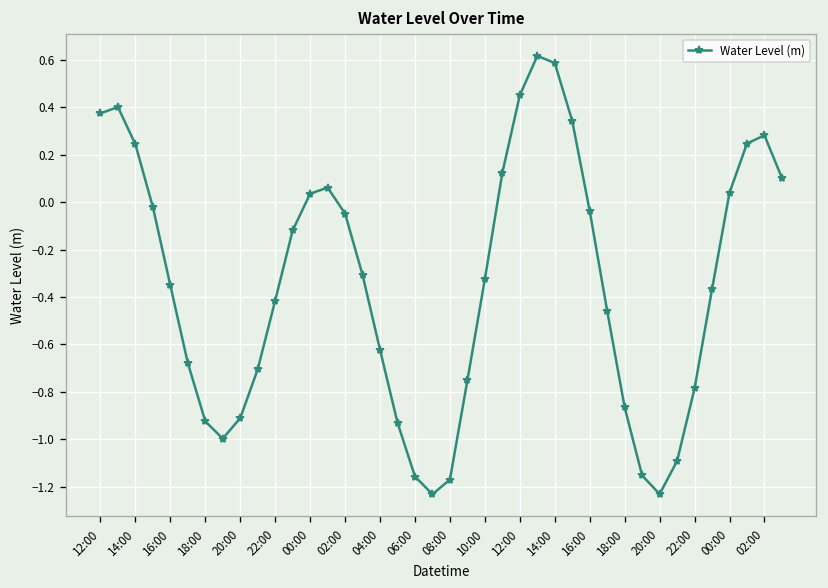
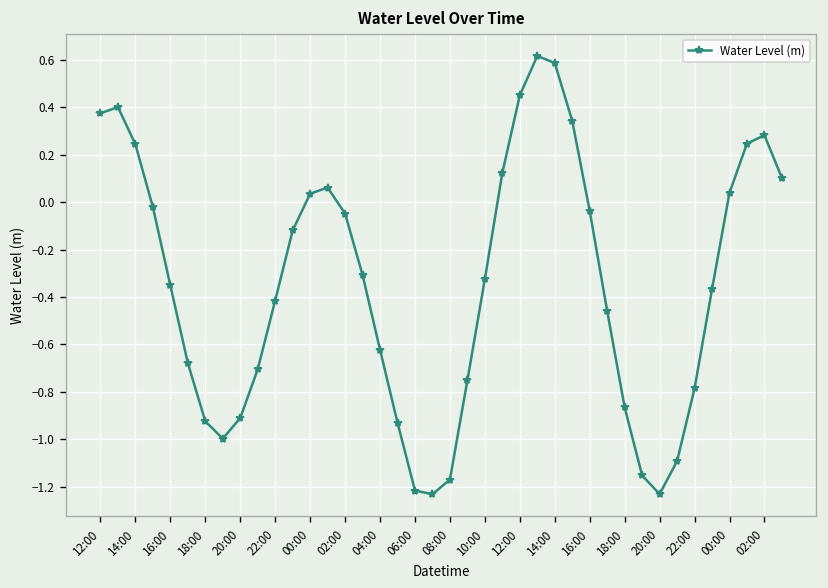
  {
    "04:00": -0.62,
-   "06:00": -1.16,
+   "06:00": -1.22,
    "08:00": -1.17,
    "10:00": -0.32
  }
